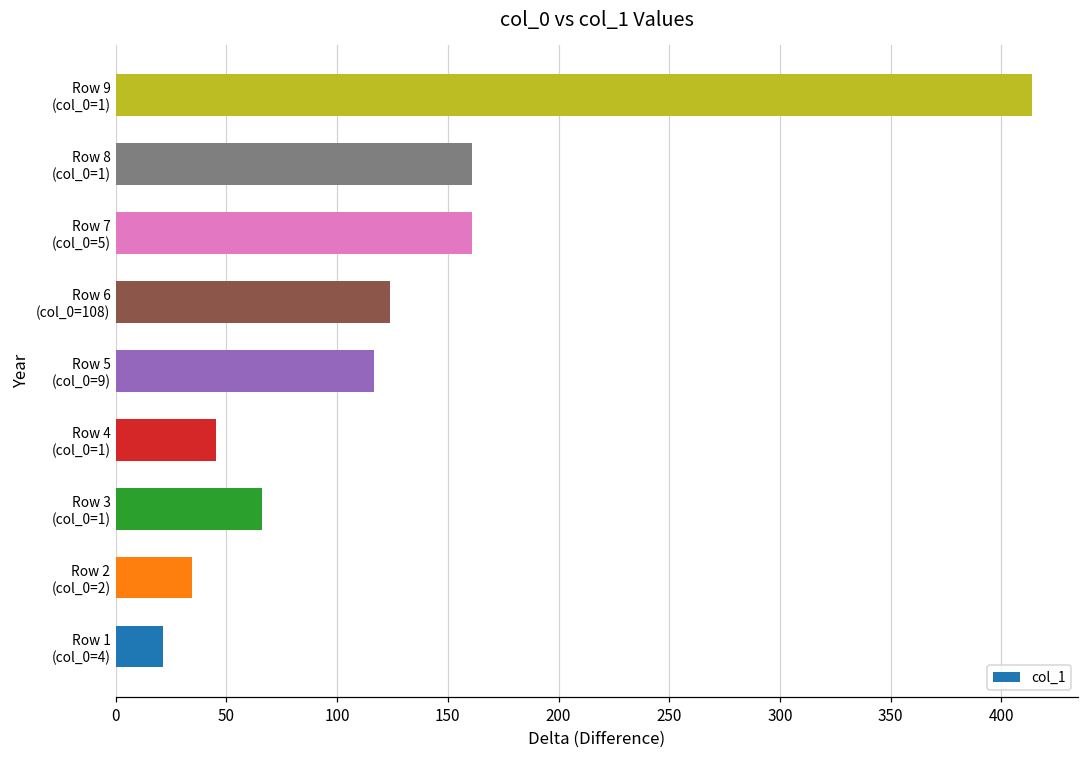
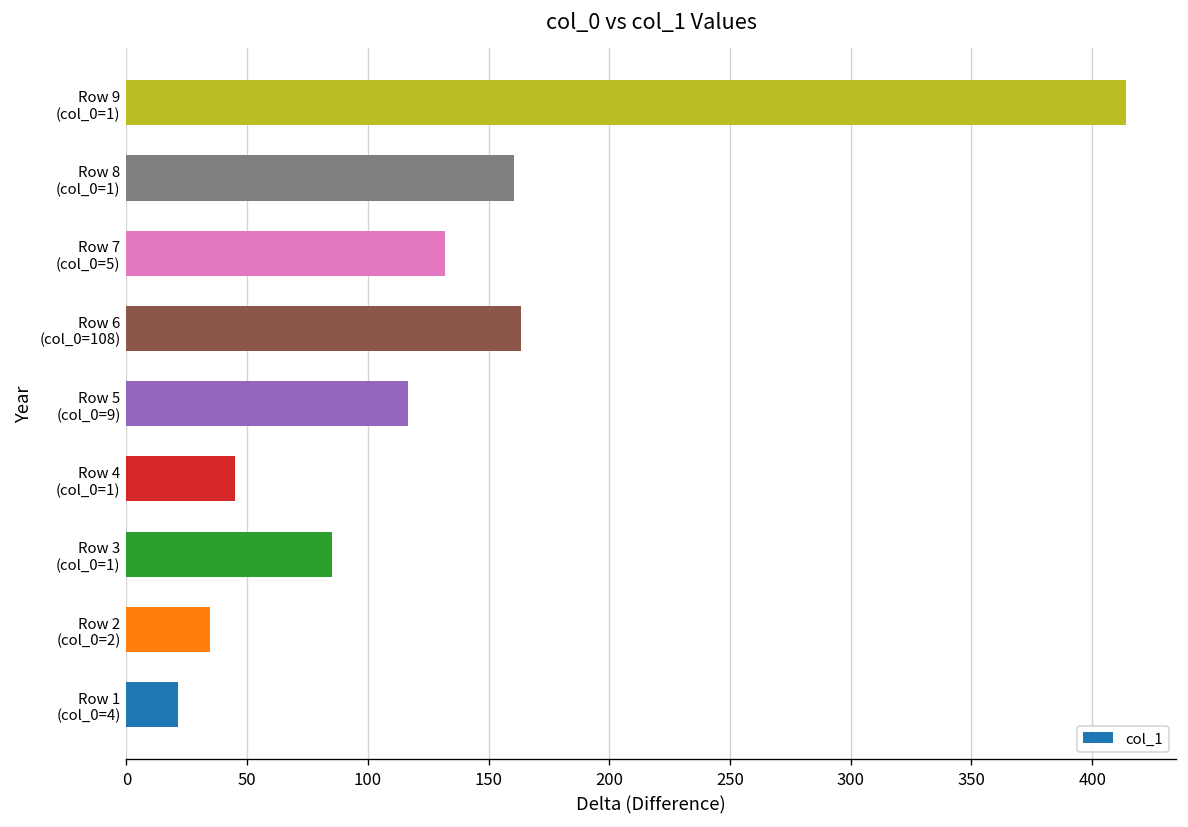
  {
    "Row 9 (col_0=1)": 414,
    "Row 8 (col_0=1)": 161,
-   "Row 7 (col_0=5)": 161,
-   "Row 6 (col_0=108)": 124,
+   "Row 7 (col_0=5)": 132,
+   "Row 6 (col_0=108)": 164,
    "Row 5 (col_0=9)": 117,
    "Row 4 (col_0=1)": 45,
-   "Row 3 (col_0=1)": 66,
+   "Row 3 (col_0=1)": 85,
    "Row 2 (col_0=2)": 35,
    "Row 1 (col_0=4)": 22
  }
